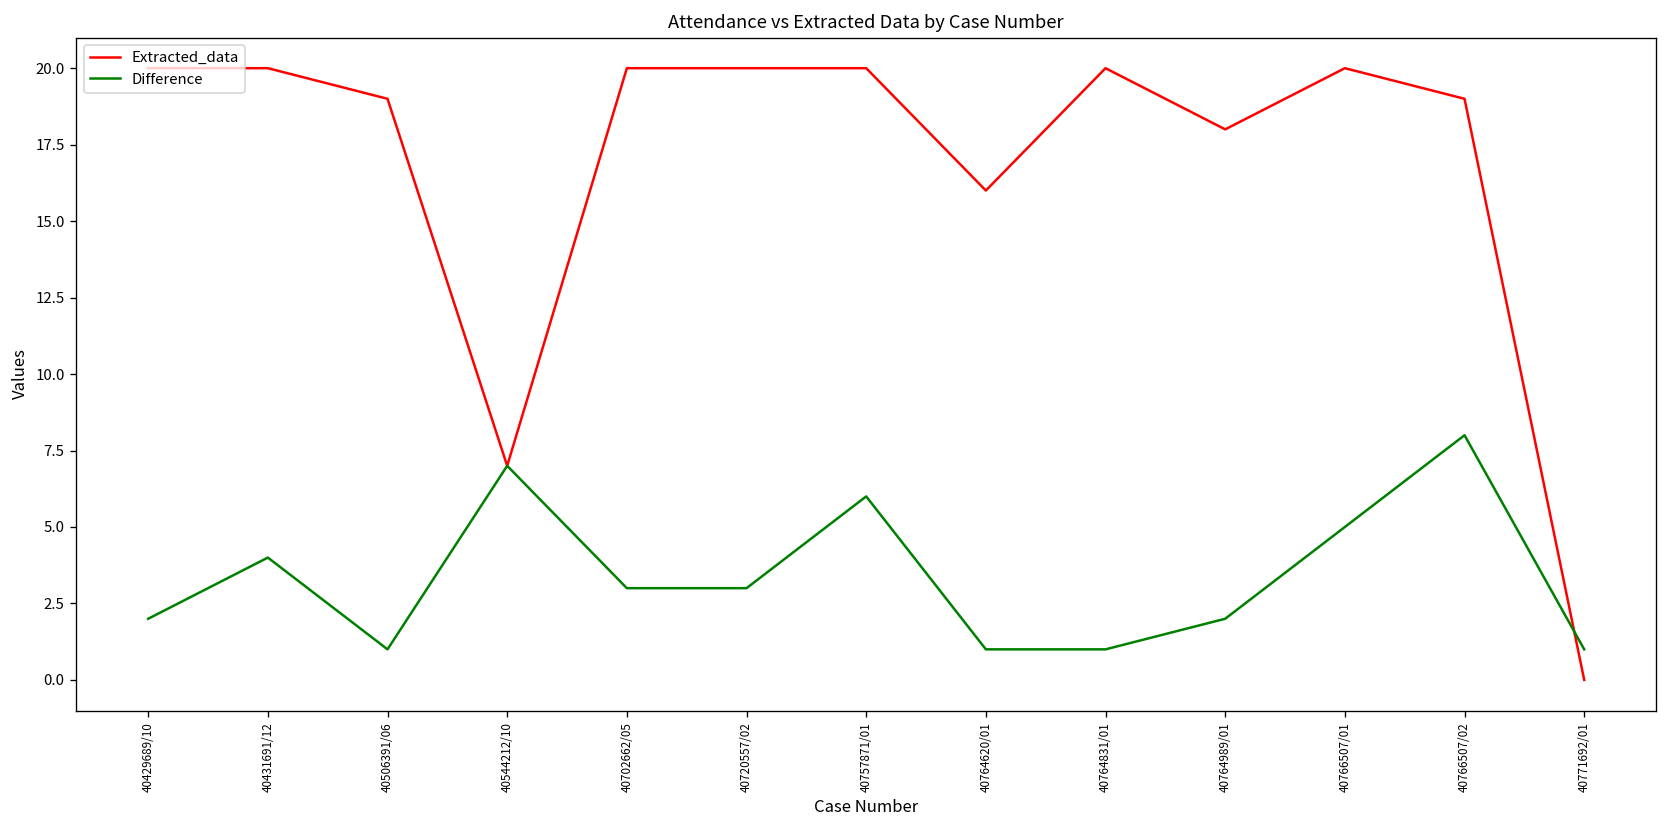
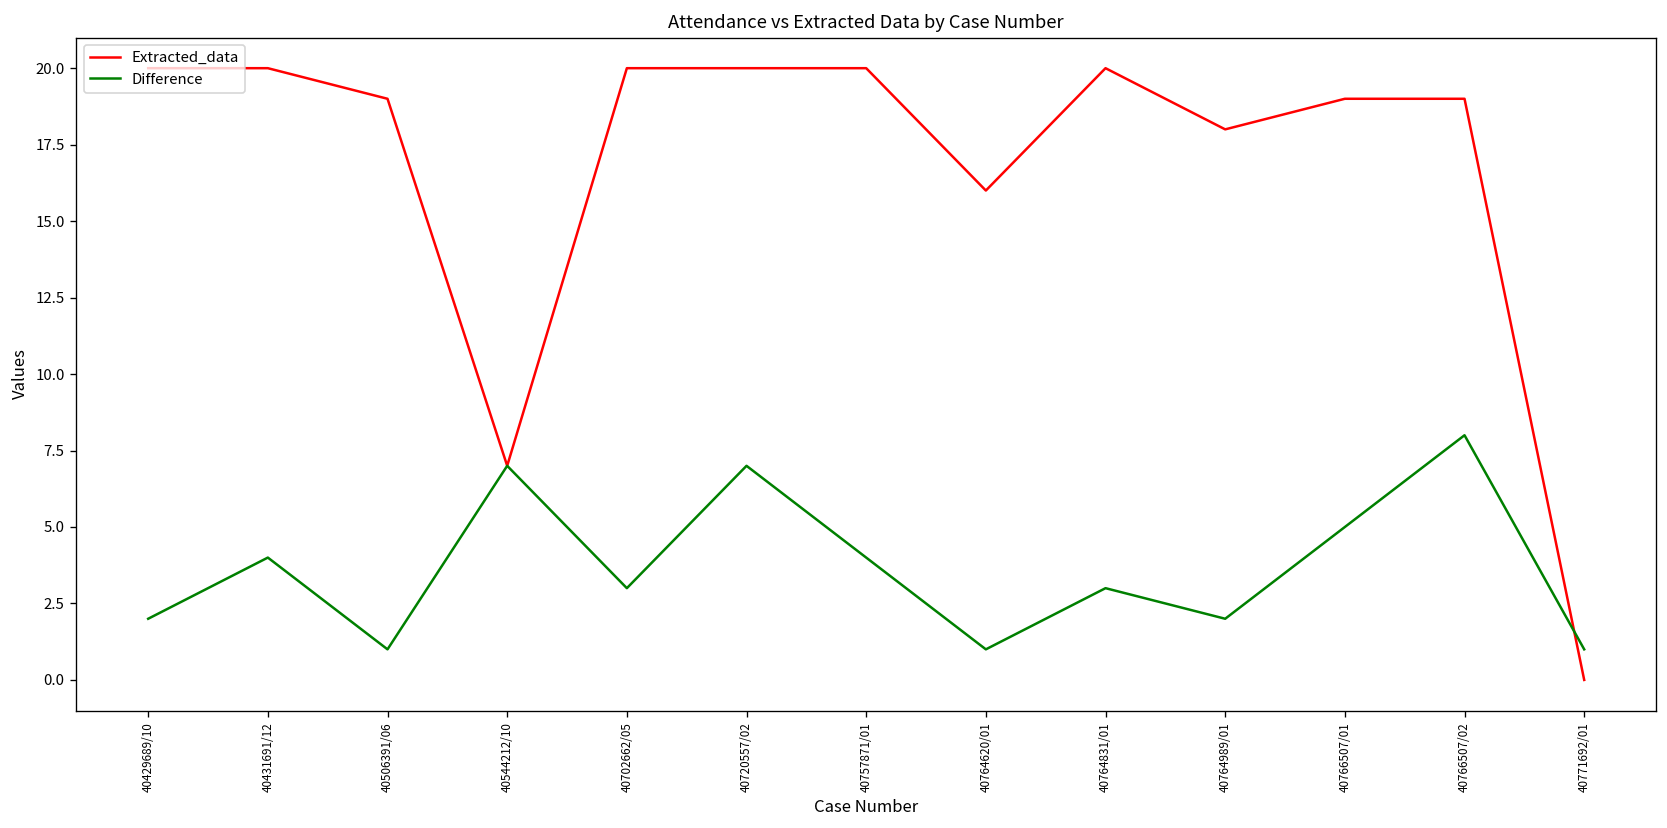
  {
    "Extracted_data": {
      "40431691/12": 20,
      "40506391/06": 19,
      "40702662/05": 20,
      "40720557/02": 20,
      "40757871/01": 20,
      "40764620/01": 16,
      "40764831/01": 20,
      "40764989/01": 18,
-     "40766507/01": 20,
+     "40766507/01": 19,
      "40766507/02": 19,
      "40771692/01": 0
    },
    "Difference": {
      "40429689/10": 2,
      "40431691/12": 4,
      "40506391/06": 1,
      "40702662/05": 3,
-     "40720557/02": 3,
-     "40757871/01": 6,
+     "40720557/02": 7,
+     "40757871/01": 4,
      "40764620/01": 1,
-     "40764831/01": 1,
+     "40764831/01": 3,
      "40764989/01": 2,
      "40766507/01": 5,
      "40766507/02": 8,
      "40771692/01": 1
    }
  }
